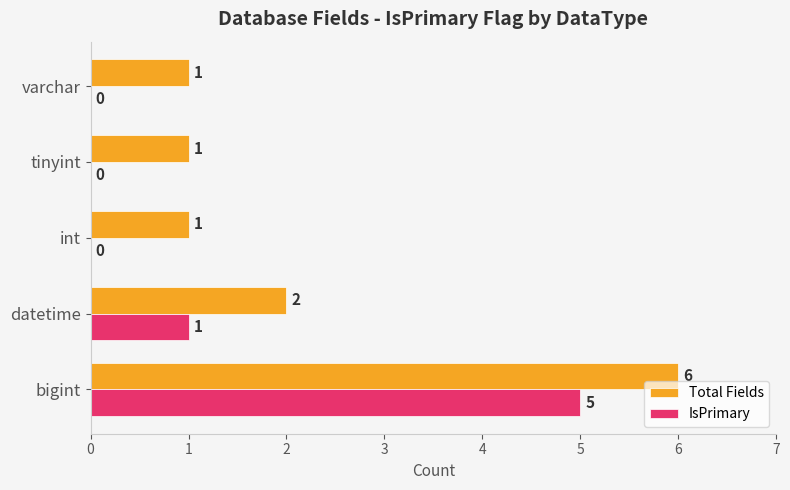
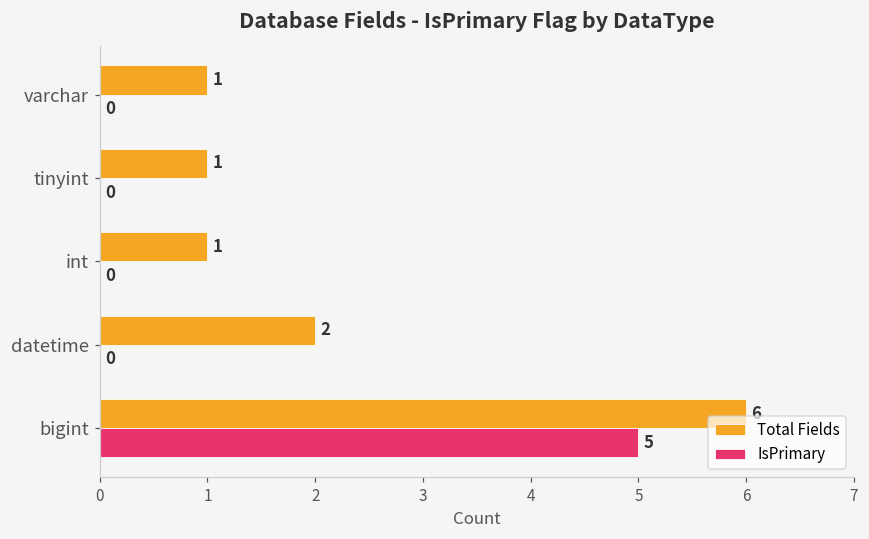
  {
    "Total Fields": {
      "varchar": 1,
      "tinyint": 1,
      "int": 1,
      "datetime": 2
    },
    "IsPrimary": {
      "varchar": 0,
      "tinyint": 0,
      "int": 0,
-     "datetime": 1,
+     "datetime": 0,
      "bigint": 5
    }
  }
